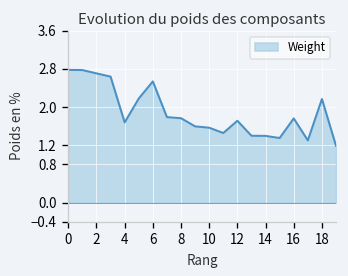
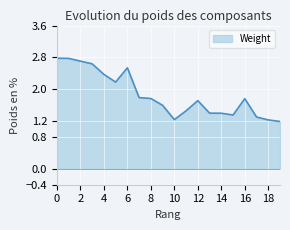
  {
    "0": 2.8,
    "2": 2.7,
-   "4": 1.7,
+   "4": 2.4,
    "6": 2.5,
    "8": 1.8,
-   "10": 1.6,
+   "10": 1.2,
    "12": 1.7,
    "14": 1.4,
    "16": 1.8,
-   "18": 2.2
+   "18": 1.2
  }
